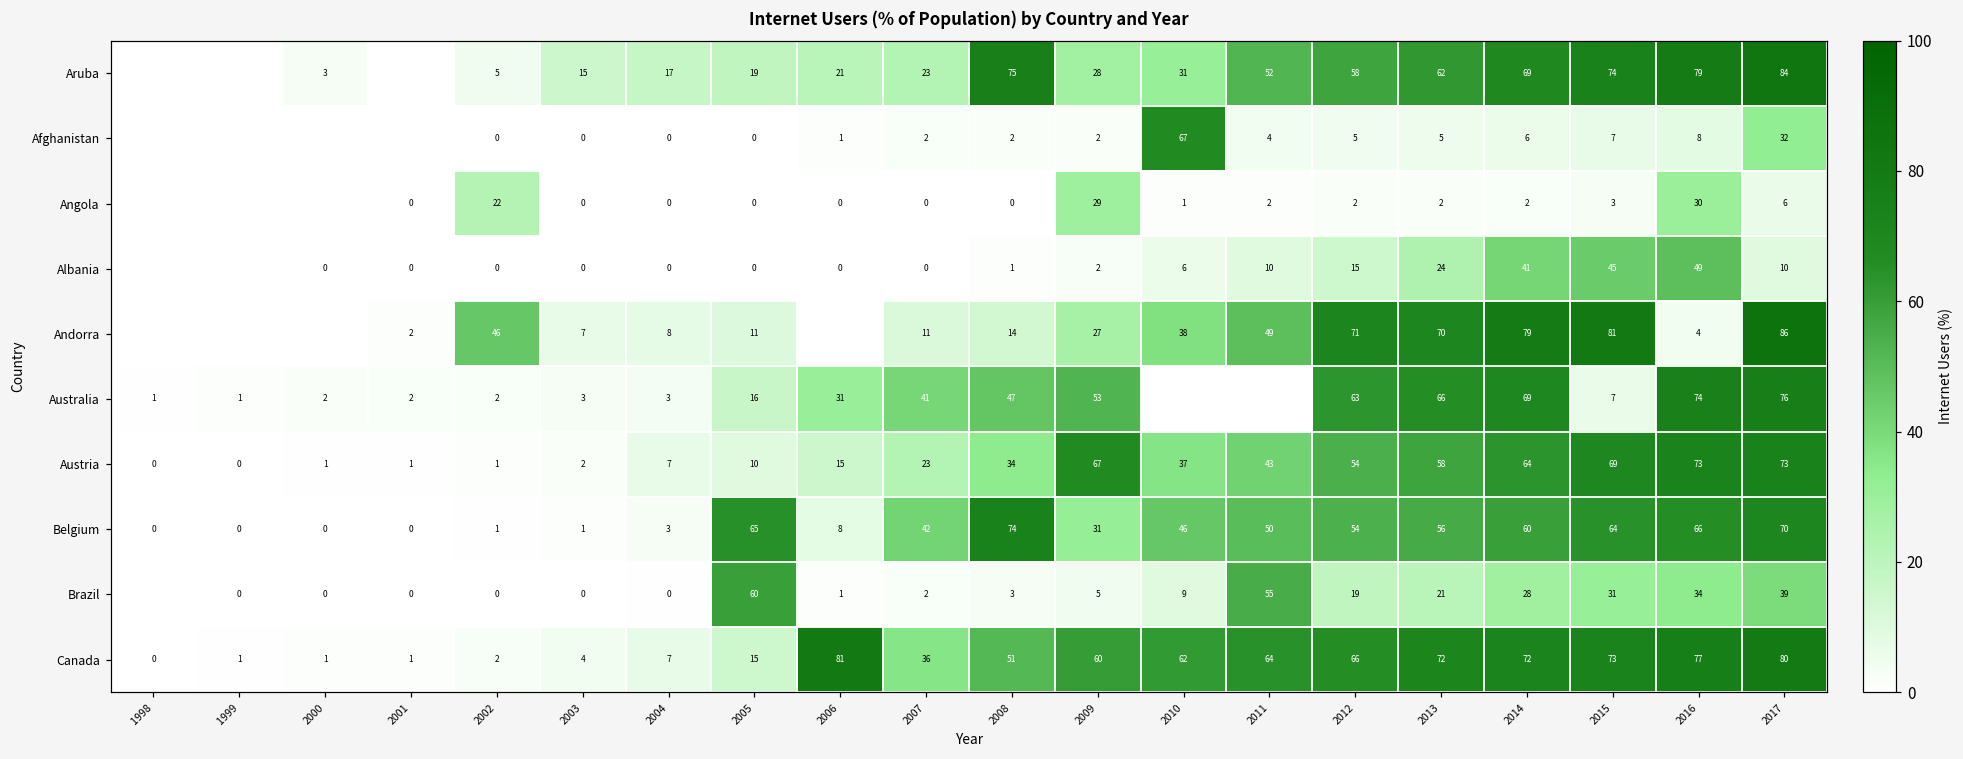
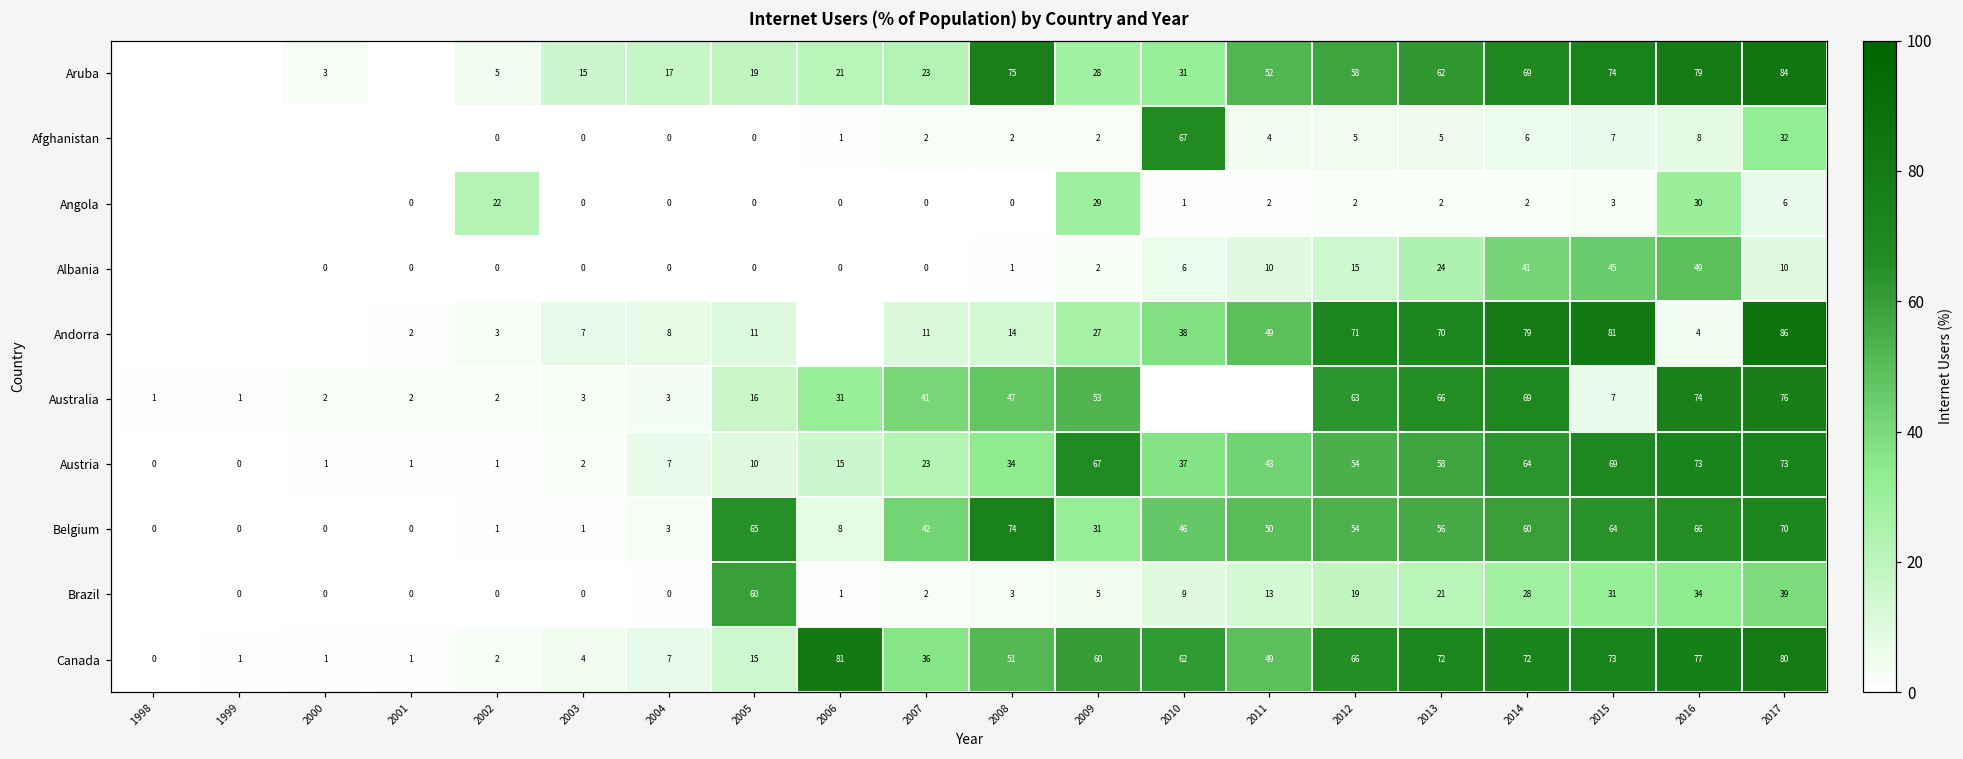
  {
    "Aruba": {
      "2000": 3,
      "2002": 5,
      "2003": 15,
      "2004": 17,
      "2005": 19,
      "2006": 21,
      "2007": 23,
      "2008": 75,
      "2009": 28,
      "2010": 31,
      "2011": 52,
      "2012": 58,
      "2013": 62,
      "2014": 69,
      "2015": 74,
      "2016": 79,
      "2017": 84
    },
    "Afghanistan": {
      "2002": 0,
      "2003": 0,
      "2004": 0,
      "2005": 0,
      "2006": 1,
      "2007": 2,
      "2008": 2,
      "2009": 2,
      "2010": 67,
      "2011": 4,
      "2012": 5,
      "2013": 5,
      "2014": 6,
      "2015": 7,
      "2016": 8,
      "2017": 32
    },
    "Angola": {
      "2001": 0,
      "2002": 22,
      "2003": 0,
      "2004": 0,
      "2005": 0,
      "2006": 0,
      "2007": 0,
      "2008": 0,
      "2009": 29,
      "2010": 1,
      "2011": 2,
      "2012": 2,
      "2013": 2,
      "2014": 2,
      "2015": 3,
      "2016": 30,
      "2017": 6
    },
    "Albania": {
      "2000": 0,
      "2001": 0,
      "2002": 0,
      "2003": 0,
      "2004": 0,
      "2005": 0,
      "2006": 0,
      "2007": 0,
      "2008": 1,
      "2009": 2,
      "2010": 6,
      "2011": 10,
      "2012": 15,
      "2013": 24,
      "2014": 41,
      "2015": 45,
      "2016": 49,
      "2017": 10
    },
    "Andorra": {
      "2001": 2,
-     "2002": 46,
+     "2002": 3,
      "2003": 7,
      "2004": 8,
      "2005": 11,
      "2007": 11,
      "2008": 14,
      "2009": 27,
      "2010": 38,
      "2011": 49,
      "2012": 71,
      "2013": 70,
      "2014": 79,
      "2015": 81,
      "2016": 4,
      "2017": 86
    },
    "Australia": {
      "1998": 1,
      "1999": 1,
      "2000": 2,
      "2001": 2,
      "2002": 2,
      "2003": 3,
      "2004": 3,
      "2005": 16,
      "2006": 31,
      "2007": 41,
      "2008": 47,
      "2009": 53,
      "2012": 63,
      "2013": 66,
      "2014": 69,
      "2015": 7,
      "2016": 74,
      "2017": 76
    },
    "Austria": {
      "1998": 0,
      "1999": 0,
      "2000": 1,
      "2001": 1,
      "2002": 1,
      "2003": 2,
      "2004": 7,
      "2005": 10,
      "2006": 15,
      "2007": 23,
      "2008": 34,
      "2009": 67,
      "2010": 37,
      "2011": 43,
      "2012": 54,
      "2013": 58,
      "2014": 64,
      "2015": 69,
      "2016": 73,
      "2017": 73
    },
    "Belgium": {
      "1998": 0,
      "1999": 0,
      "2000": 0,
      "2001": 0,
      "2002": 1,
      "2003": 1,
      "2004": 3,
      "2005": 65,
      "2006": 8,
      "2007": 42,
      "2008": 74,
      "2009": 31,
      "2010": 46,
      "2011": 50,
      "2012": 54,
      "2013": 56,
      "2014": 60,
      "2015": 64,
      "2016": 66,
      "2017": 70
    },
    "Brazil": {
      "1999": 0,
      "2000": 0,
      "2001": 0,
      "2002": 0,
      "2003": 0,
      "2004": 0,
      "2005": 60,
      "2006": 1,
      "2007": 2,
      "2008": 3,
      "2009": 5,
      "2010": 9,
-     "2011": 55,
+     "2011": 13,
      "2012": 19,
      "2013": 21,
      "2014": 28,
      "2015": 31,
      "2016": 34,
      "2017": 39
    },
    "Canada": {
      "1998": 0,
      "1999": 1,
      "2000": 1,
      "2001": 1,
      "2002": 2,
      "2003": 4,
      "2004": 7,
      "2005": 15,
      "2006": 81,
      "2007": 36,
      "2008": 51,
      "2009": 60,
      "2010": 62,
-     "2011": 64,
+     "2011": 49,
      "2012": 66,
      "2013": 72,
      "2014": 72,
      "2015": 73,
      "2016": 77,
      "2017": 80
    }
  }
